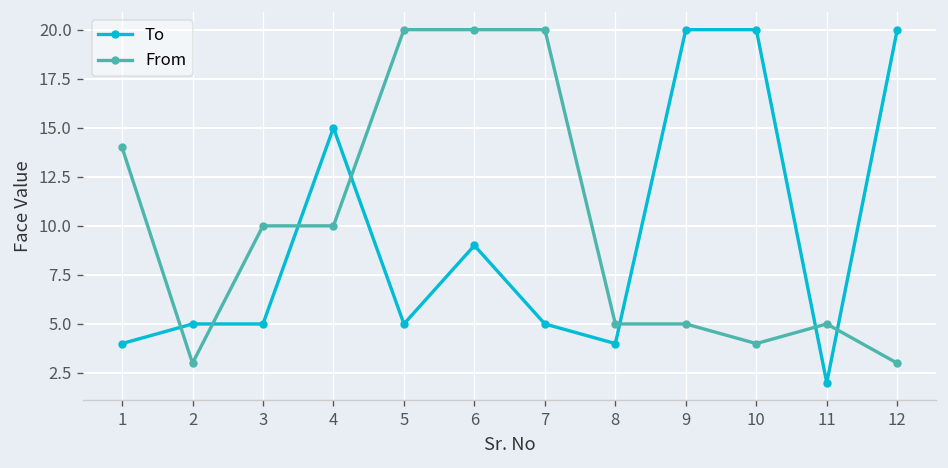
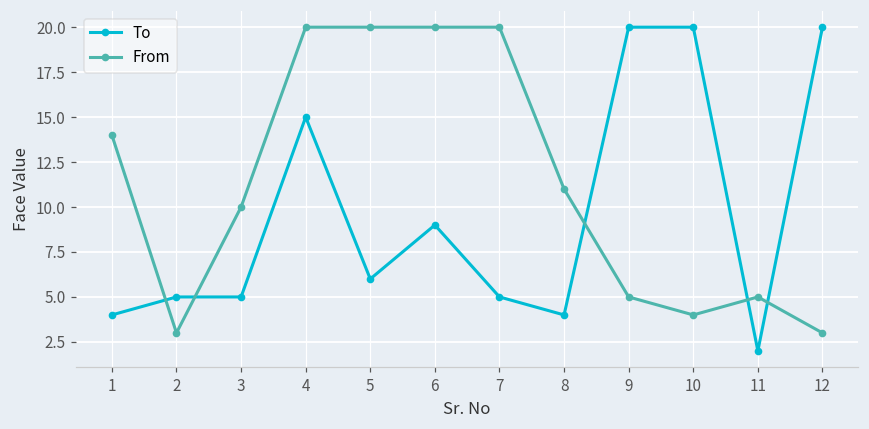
  {
    "To": {
      "1": 4,
      "2": 5,
      "3": 5,
      "4": 15,
-     "5": 5,
+     "5": 6,
      "6": 9,
      "7": 5,
      "8": 4,
      "9": 20,
      "10": 20,
      "11": 2,
      "12": 20
    },
    "From": {
      "1": 14,
      "2": 3,
      "3": 10,
-     "4": 10,
+     "4": 20,
      "5": 20,
      "6": 20,
      "7": 20,
-     "8": 5,
+     "8": 11,
      "9": 5,
      "10": 4,
      "11": 5,
      "12": 3
    }
  }
